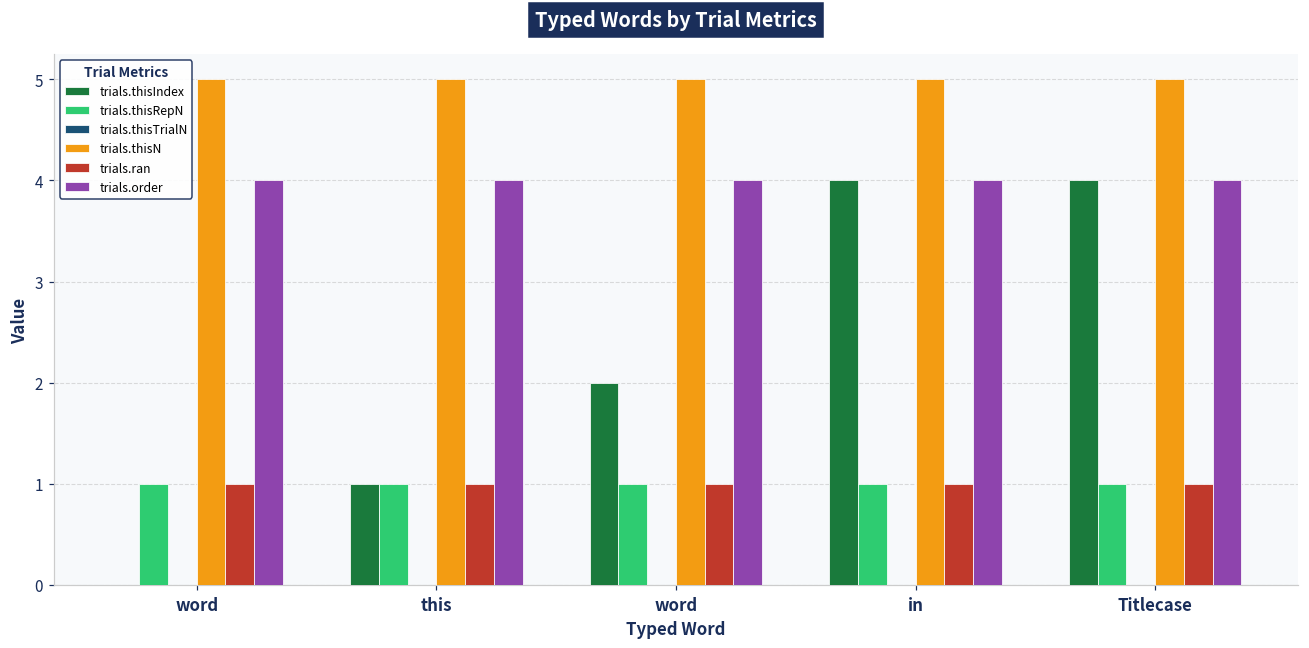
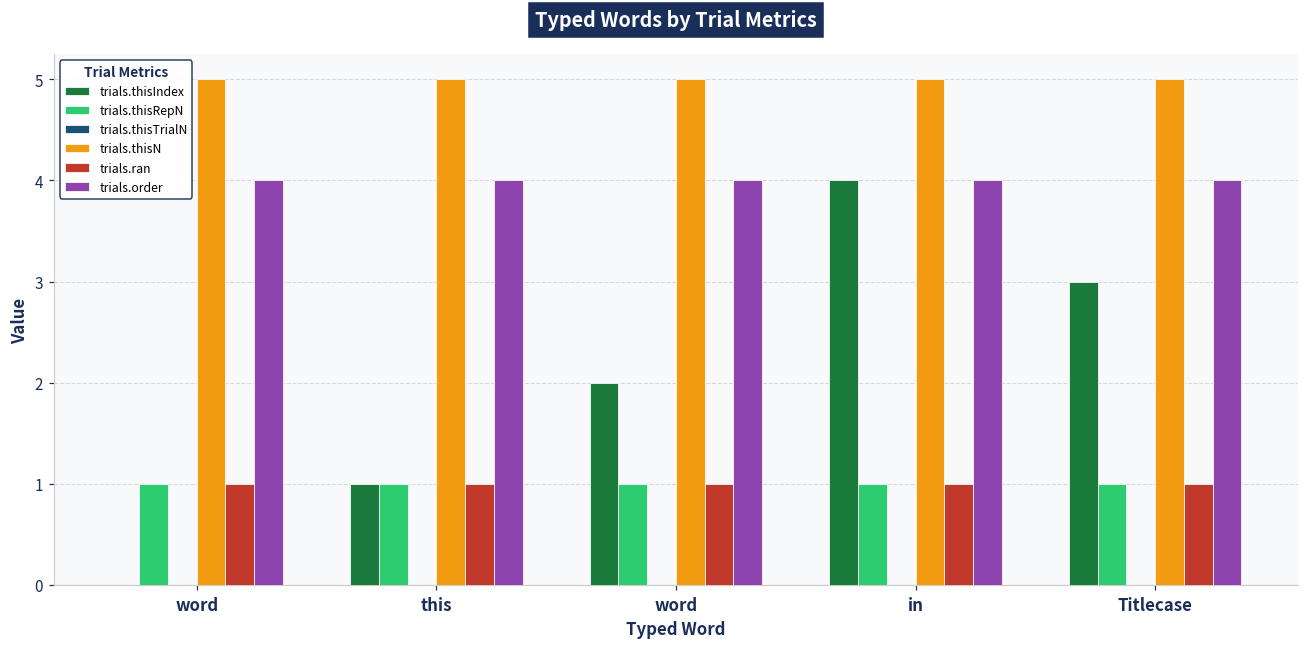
  {
    "trials.thisIndex": {
      "this": 1,
      "in": 4,
-     "Titlecase": 4
+     "Titlecase": 3
    },
    "trials.thisRepN": {
      "this": 1,
      "in": 1,
      "Titlecase": 1
    },
    "trials.thisTrialN": {
      "this": 0,
      "in": 0,
      "Titlecase": 0
    },
    "trials.thisN": {
      "this": 5,
      "in": 5,
      "Titlecase": 5
    },
    "trials.ran": {
      "this": 1,
      "in": 1,
      "Titlecase": 1
    },
    "trials.order": {
      "this": 4,
      "in": 4,
      "Titlecase": 4
    }
  }
